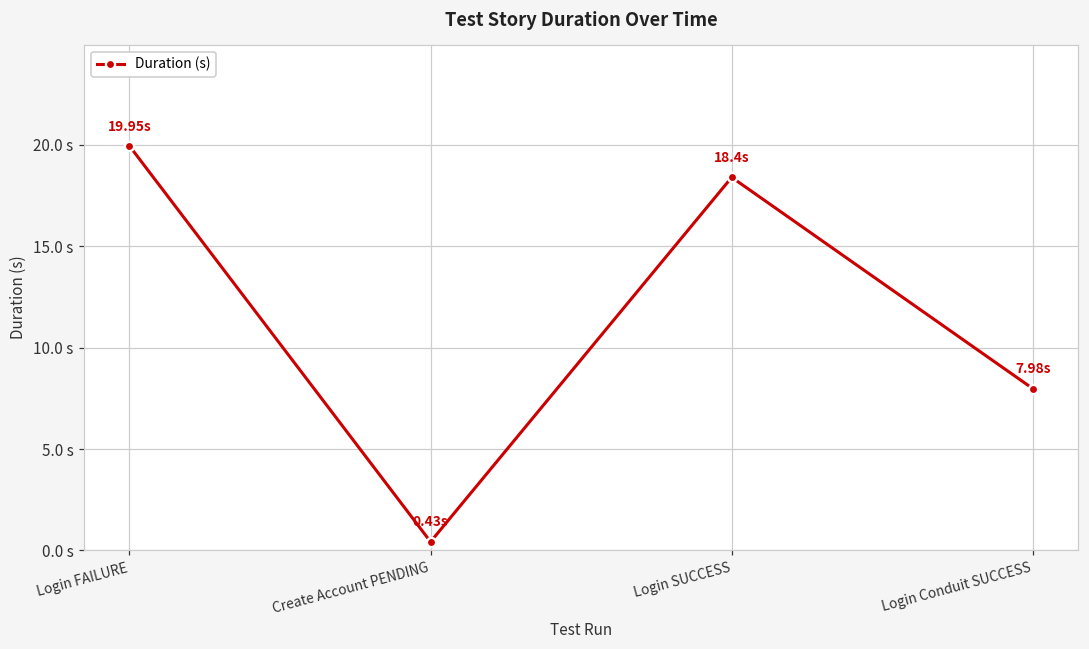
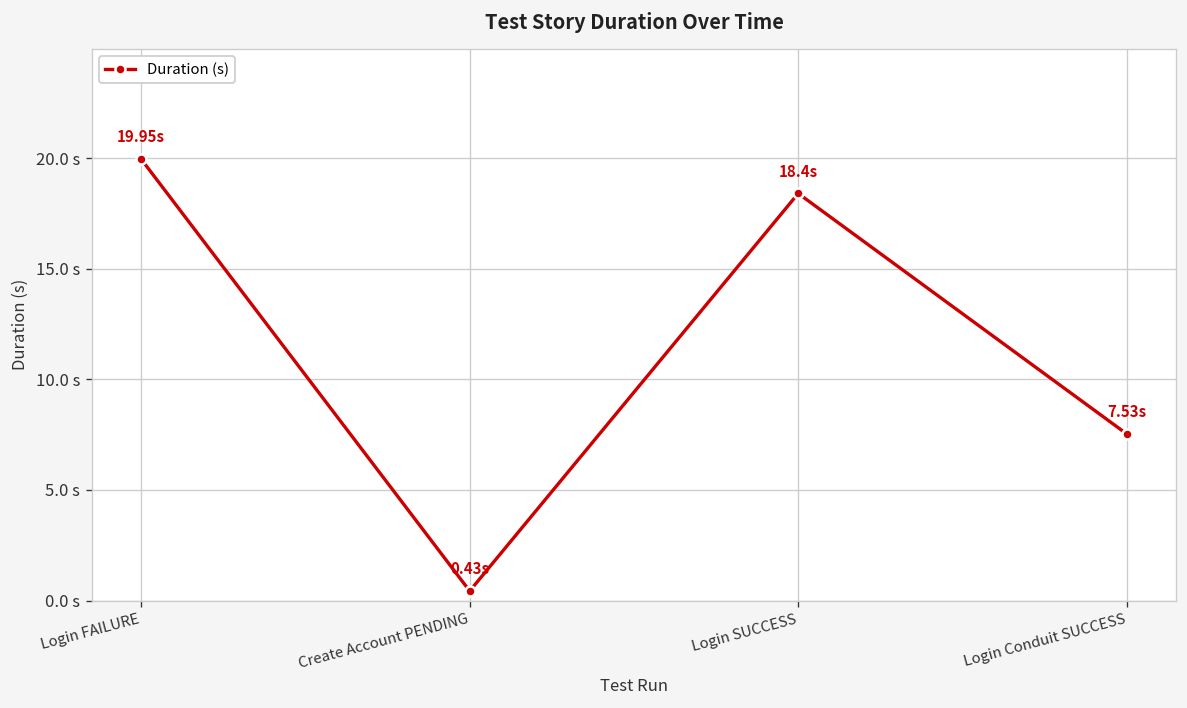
  {
    "Login FAILURE": "19.95s",
    "Create Account PENDING": "0.43s",
    "Login SUCCESS": "18.4s",
-   "Login Conduit SUCCESS": "7.98s"
+   "Login Conduit SUCCESS": "7.53s"
  }
